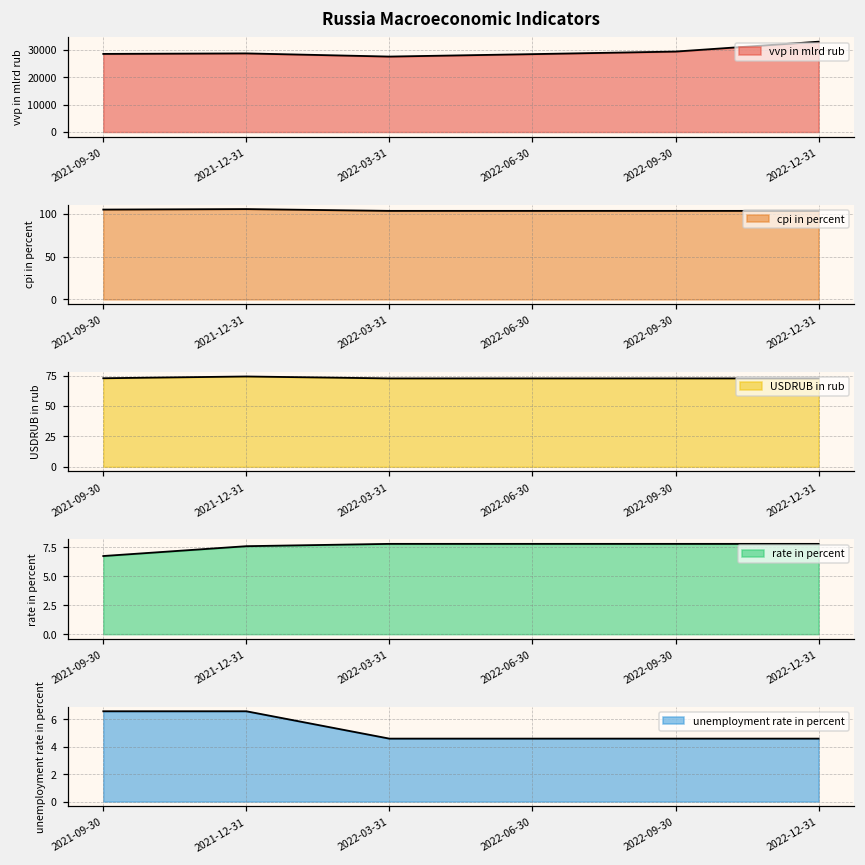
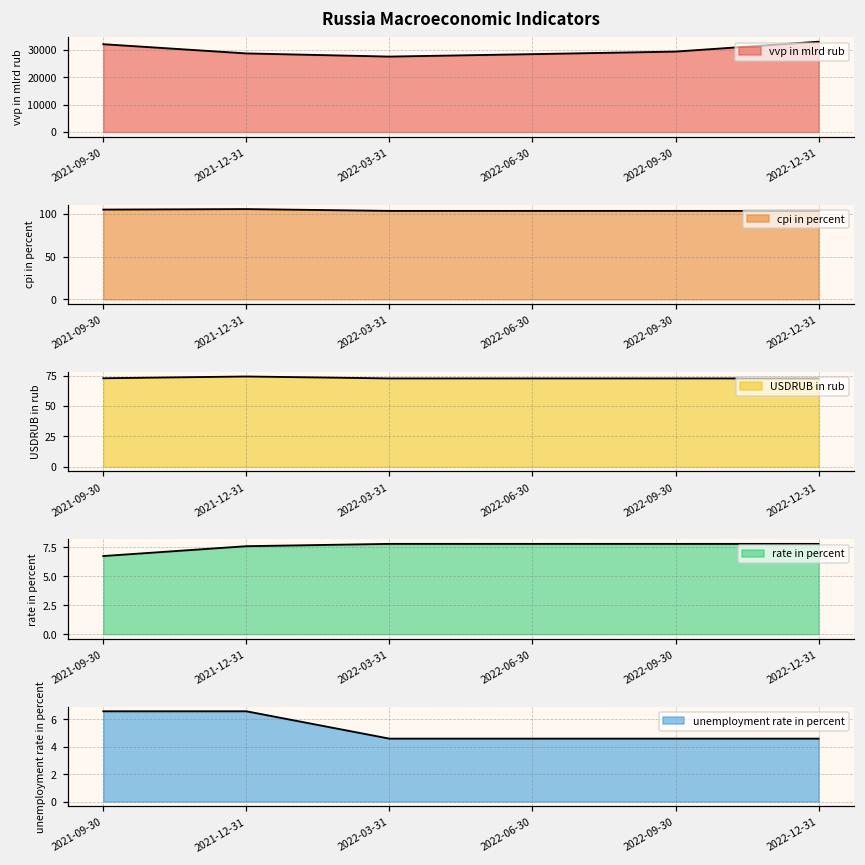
  {
    "Russia Macroeconomic Indicators": {
-     "2021-09-30": 29000,
+     "2021-09-30": 32000,
      "2021-12-31": 29000,
      "2022-03-31": 28000,
      "2022-06-30": 28000,
      "2022-09-30": 29000,
      "2022-12-31": 33000
    }
  }
